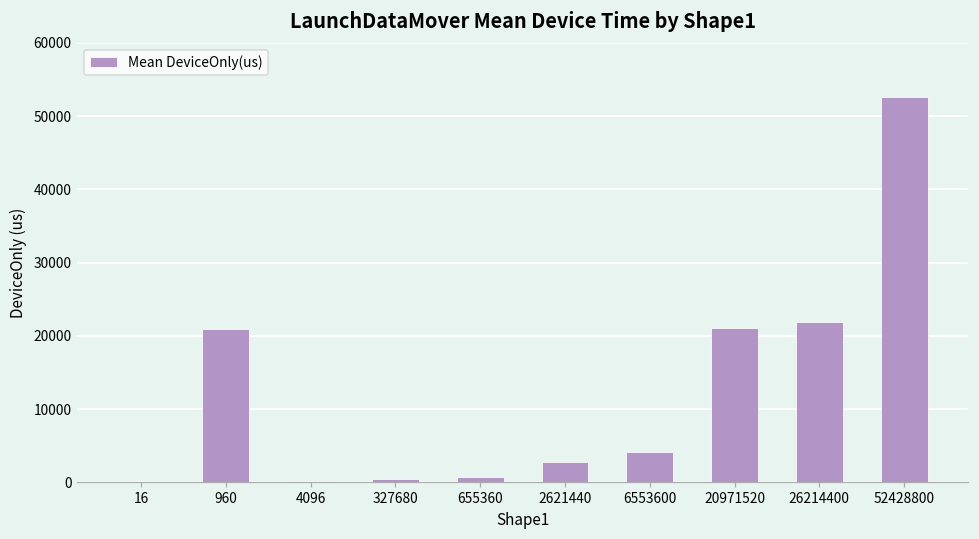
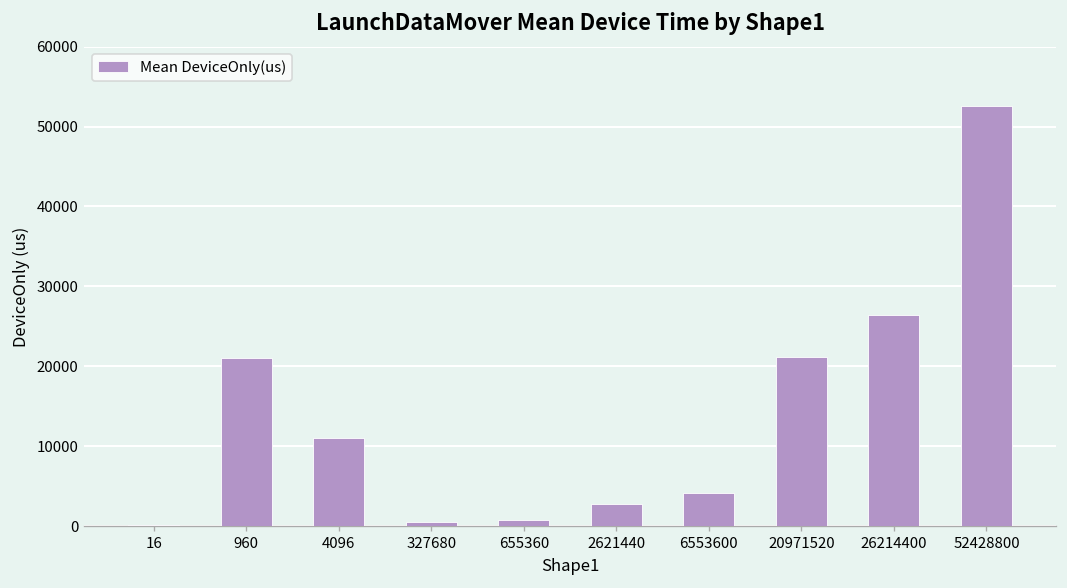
  {
    "960": 21000,
-   "4096": 0,
+   "4096": 11000,
    "327680": 0,
    "655360": 1000,
    "2621440": 3000,
    "6553600": 4000,
    "20971520": 21000,
-   "26214400": 22000,
+   "26214400": 26000,
    "52428800": 53000
  }
